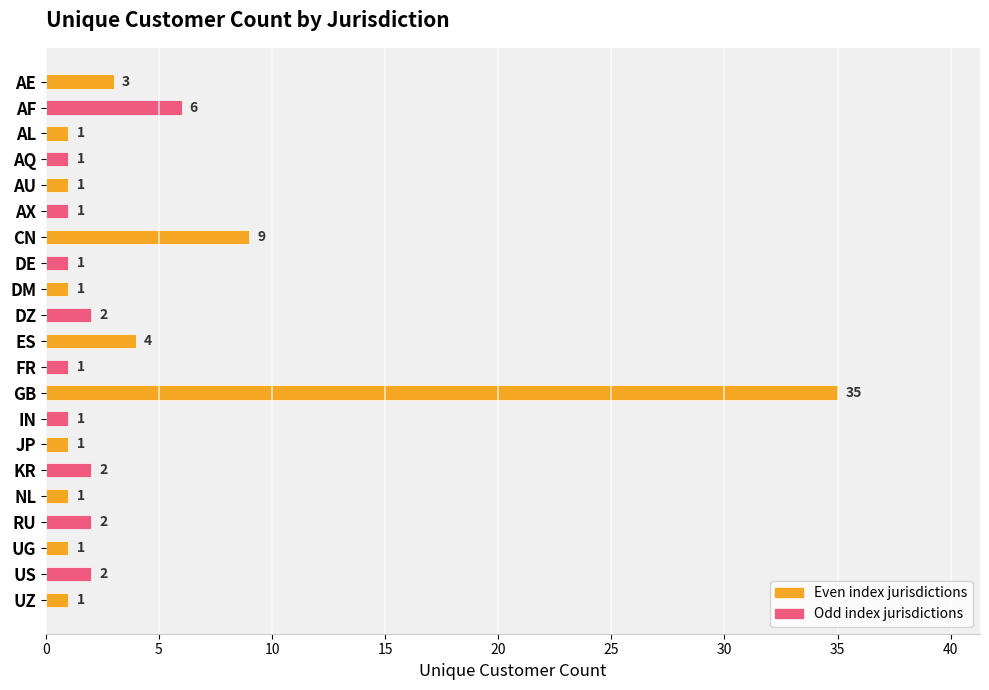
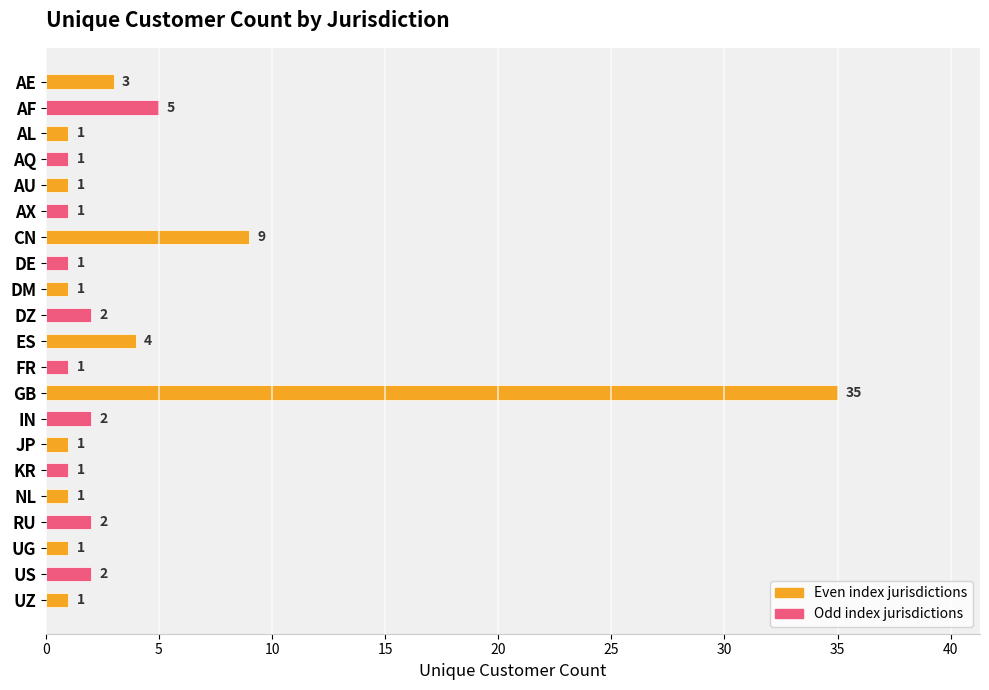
  {
    "AE": 3,
-   "AF": 6,
+   "AF": 5,
    "AL": 1,
    "AQ": 1,
    "AU": 1,
    "AX": 1,
    "CN": 9,
    "DE": 1,
    "DM": 1,
    "DZ": 2,
    "ES": 4,
    "FR": 1,
    "GB": 35,
-   "IN": 1,
+   "IN": 2,
    "JP": 1,
-   "KR": 2,
+   "KR": 1,
    "NL": 1,
    "RU": 2,
    "UG": 1,
    "US": 2,
    "UZ": 1
  }
